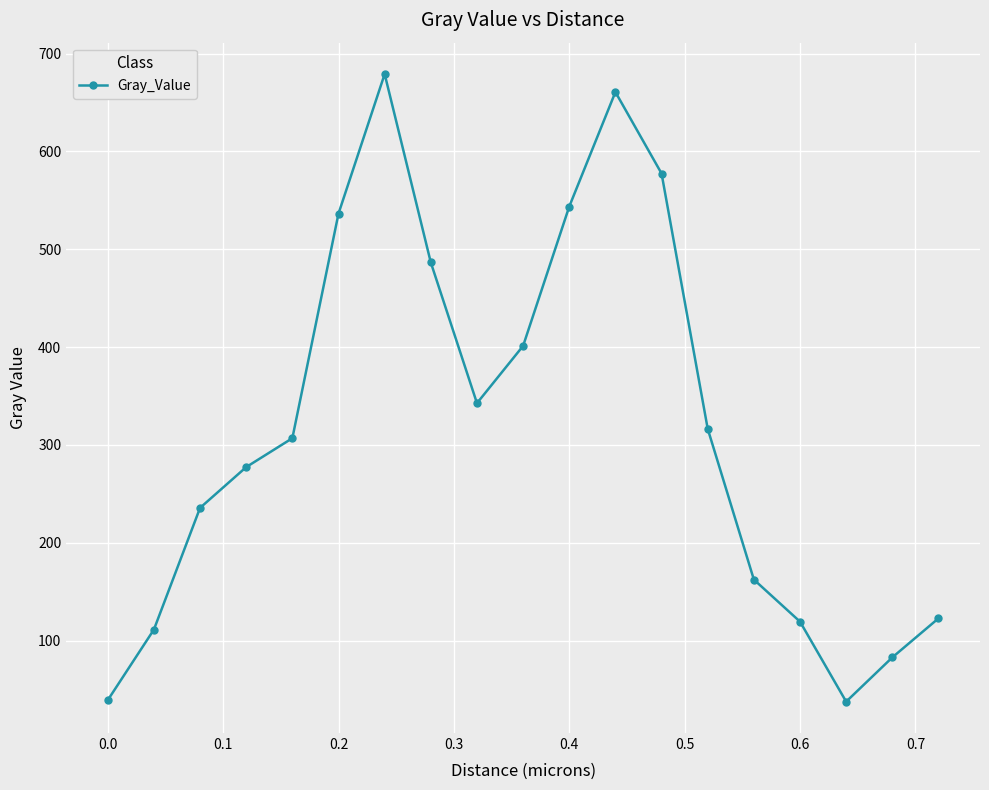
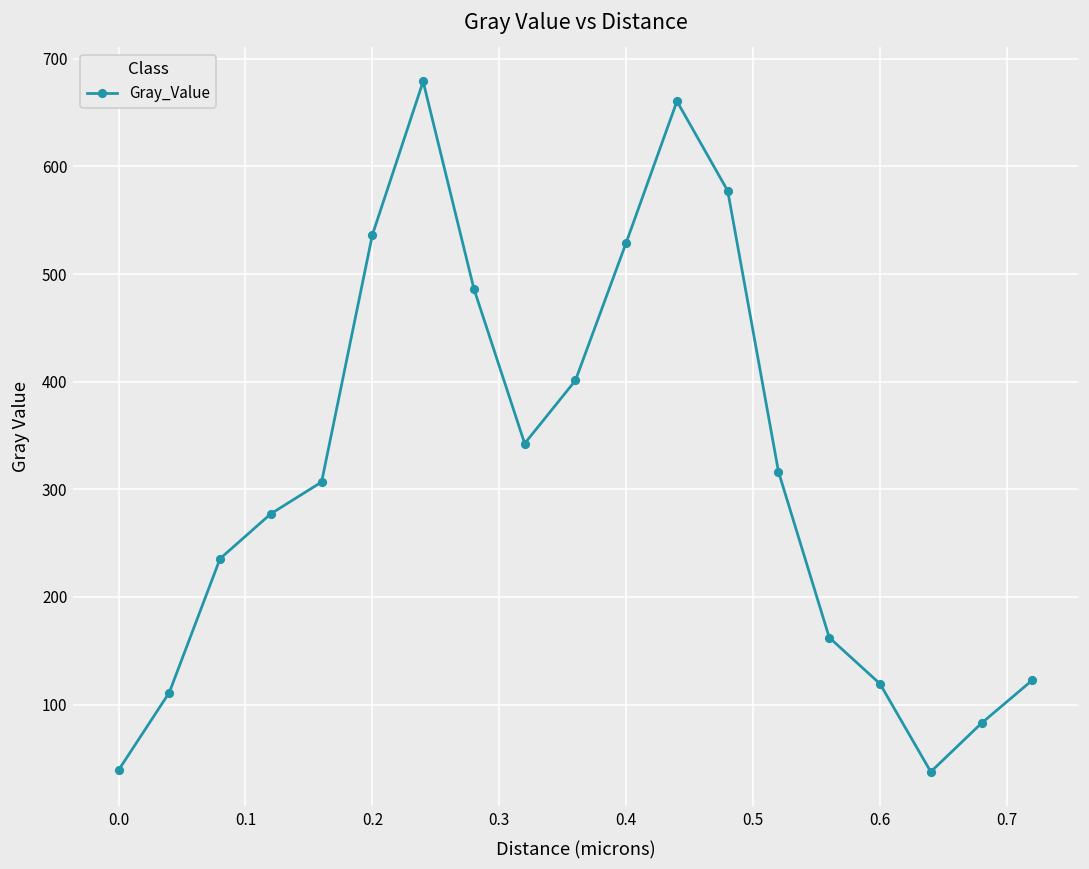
  {
    "0.0": 40,
    "0.2": 540,
-   "0.4": 540,
+   "0.4": 530,
    "0.6": 120
  }
